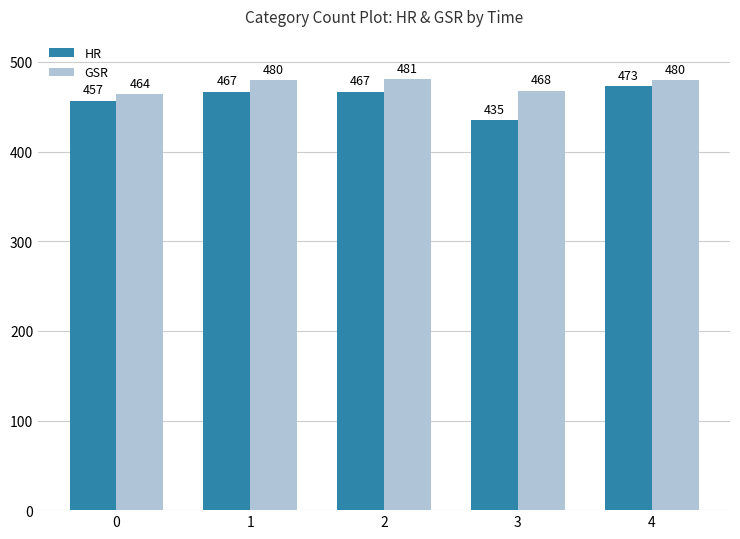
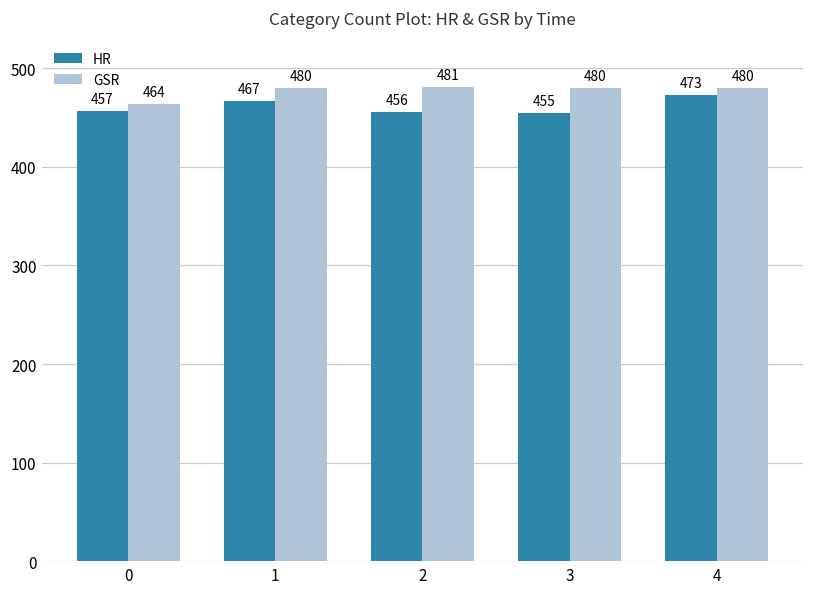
  {
    "HR": {
      "0": 457,
      "1": 467,
-     "2": 467,
-     "3": 435,
+     "2": 456,
+     "3": 455,
      "4": 473
    },
    "GSR": {
      "0": 464,
      "1": 480,
      "2": 481,
-     "3": 468,
+     "3": 480,
      "4": 480
    }
  }
